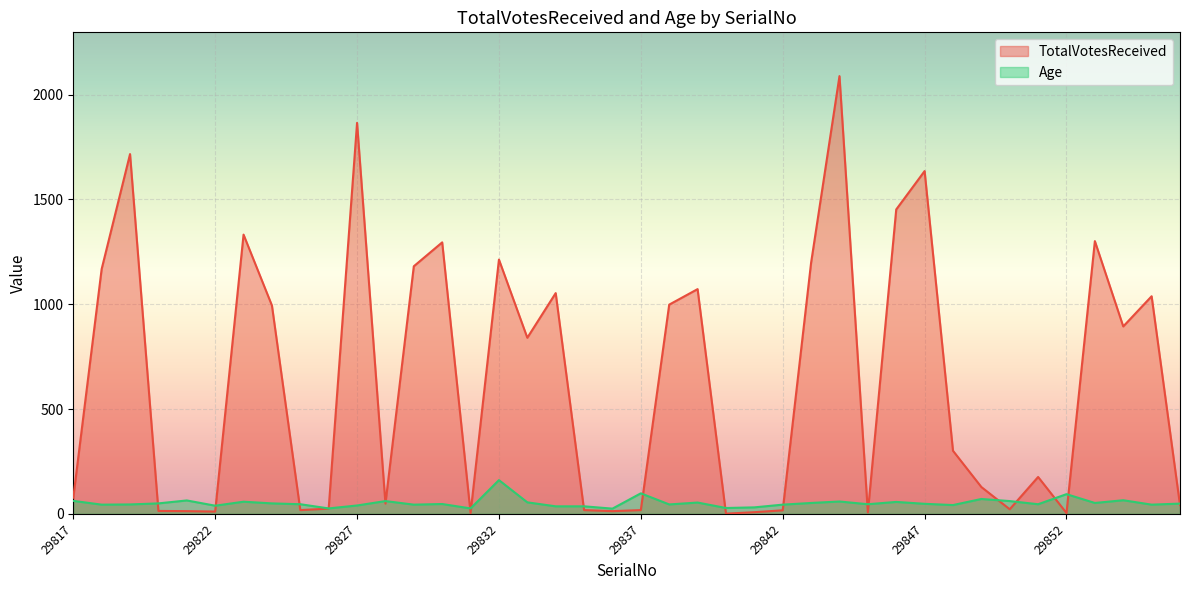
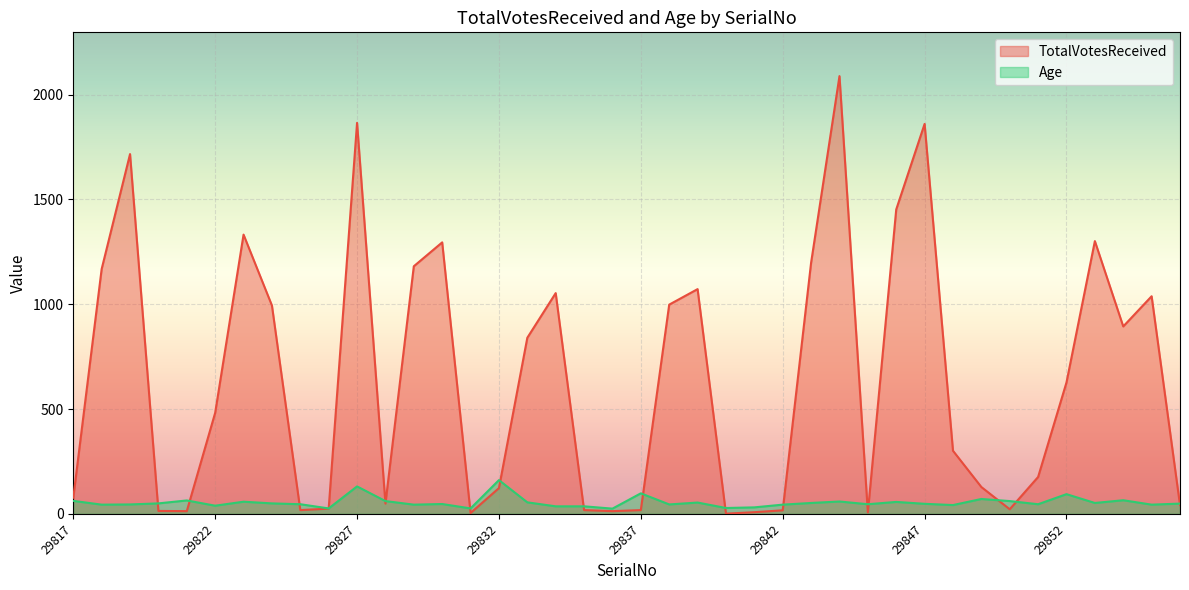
  {
    "TotalVotesReceived": {
      "29817": 80,
-     "29822": 10,
+     "29822": 480,
      "29827": 1870,
-     "29832": 1210,
+     "29832": 120,
      "29837": 20,
      "29842": 20,
-     "29847": 1640,
-     "29852": 0
+     "29847": 1860,
+     "29852": 630
    },
    "Age": {
      "29817": 60,
      "29822": 40,
-     "29827": 40,
+     "29827": 130,
      "29832": 160,
      "29837": 100,
      "29842": 40,
      "29847": 50,
      "29852": 90
    }
  }
